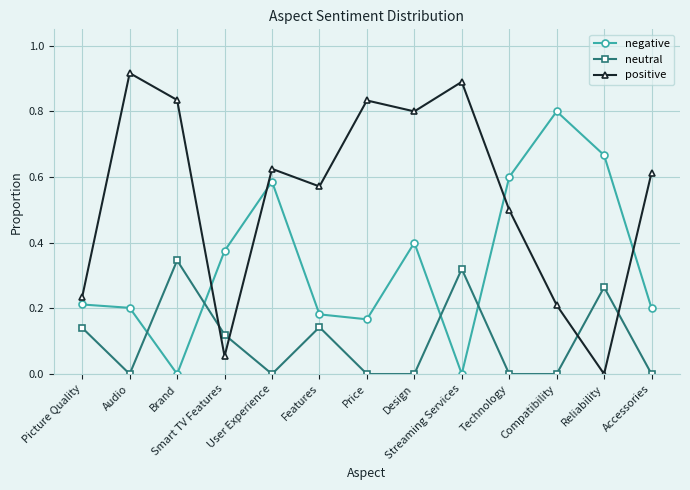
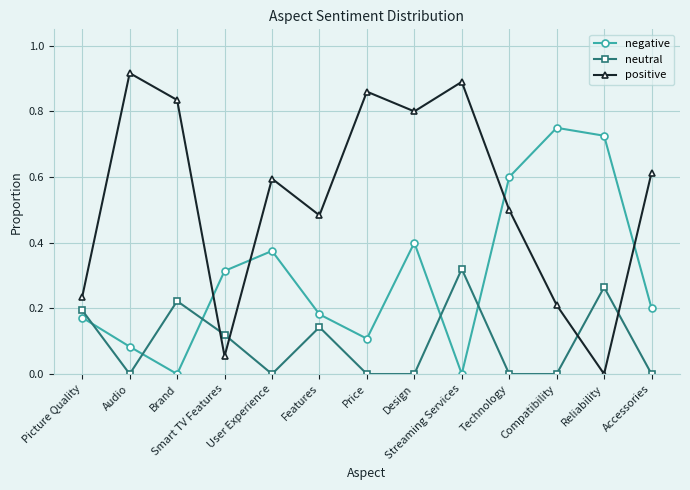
  {
    "negative": {
-     "Picture Quality": 0.21,
-     "Audio": 0.20,
+     "Picture Quality": 0.17,
+     "Audio": 0.08,
      "Brand": 0.00,
-     "Smart TV Features": 0.38,
-     "User Experience": 0.59,
+     "Smart TV Features": 0.31,
+     "User Experience": 0.38,
      "Features": 0.18,
-     "Price": 0.17,
+     "Price": 0.11,
      "Design": 0.40,
      "Streaming Services": 0.00,
      "Technology": 0.60,
-     "Compatibility": 0.80,
-     "Reliability": 0.67,
+     "Compatibility": 0.75,
+     "Reliability": 0.73,
      "Accessories": 0.20
    },
    "neutral": {
-     "Picture Quality": 0.14,
+     "Picture Quality": 0.19,
      "Audio": 0.00,
-     "Brand": 0.35,
+     "Brand": 0.22,
      "Smart TV Features": 0.12,
      "User Experience": 0.00,
      "Features": 0.14,
      "Price": 0.00,
      "Design": 0.00,
      "Streaming Services": 0.32,
      "Technology": 0.00,
      "Compatibility": 0.00,
      "Reliability": 0.26,
      "Accessories": 0.00
    },
    "positive": {
      "Picture Quality": 0.24,
      "Audio": 0.92,
      "Brand": 0.83,
      "Smart TV Features": 0.05,
-     "User Experience": 0.63,
-     "Features": 0.57,
-     "Price": 0.83,
+     "User Experience": 0.60,
+     "Features": 0.48,
+     "Price": 0.86,
      "Design": 0.80,
      "Streaming Services": 0.89,
      "Technology": 0.50,
      "Compatibility": 0.21,
      "Reliability": 0.00,
      "Accessories": 0.61
    }
  }
